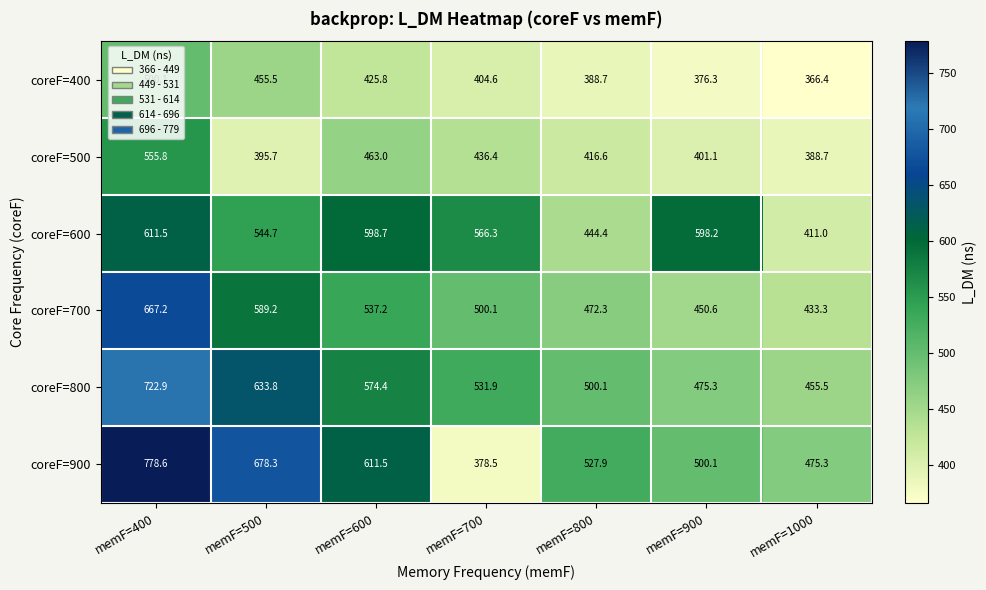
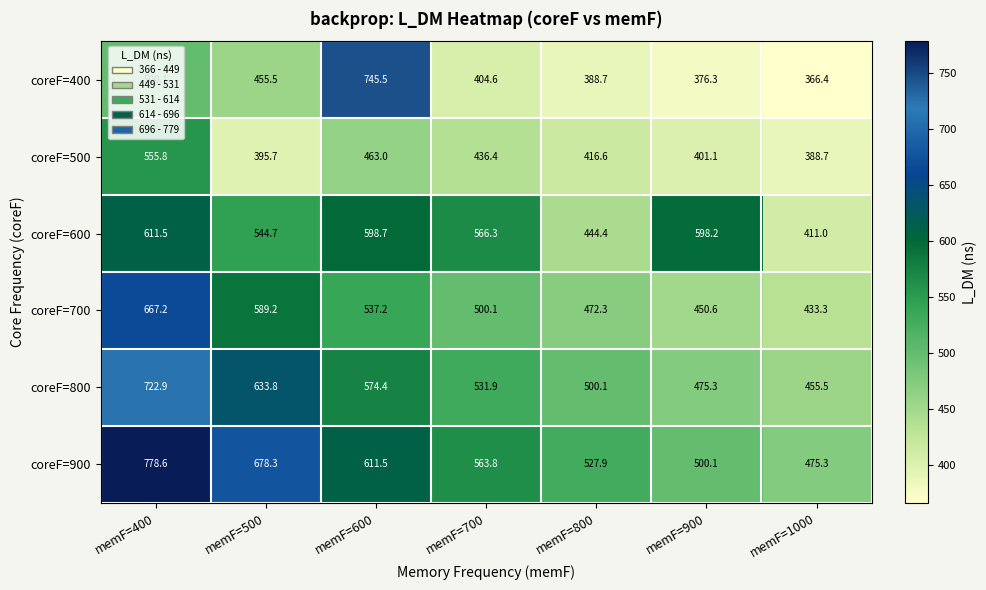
  {
    "coreF=400": {
      "memF=500": 455.5,
-     "memF=600": 425.8,
+     "memF=600": 745.5,
      "memF=700": 404.6,
      "memF=800": 388.7,
      "memF=900": 376.3,
      "memF=1000": 366.4
    },
    "coreF=500": {
      "memF=400": 555.8,
      "memF=500": 395.7,
      "memF=600": 463.0,
      "memF=700": 436.4,
      "memF=800": 416.6,
      "memF=900": 401.1,
      "memF=1000": 388.7
    },
    "coreF=600": {
      "memF=400": 611.5,
      "memF=500": 544.7,
      "memF=600": 598.7,
      "memF=700": 566.3,
      "memF=800": 444.4,
      "memF=900": 598.2,
      "memF=1000": 411.0
    },
    "coreF=700": {
      "memF=400": 667.2,
      "memF=500": 589.2,
      "memF=600": 537.2,
      "memF=700": 500.1,
      "memF=800": 472.3,
      "memF=900": 450.6,
      "memF=1000": 433.3
    },
    "coreF=800": {
      "memF=400": 722.9,
      "memF=500": 633.8,
      "memF=600": 574.4,
      "memF=700": 531.9,
      "memF=800": 500.1,
      "memF=900": 475.3,
      "memF=1000": 455.5
    },
    "coreF=900": {
      "memF=400": 778.6,
      "memF=500": 678.3,
      "memF=600": 611.5,
-     "memF=700": 378.5,
+     "memF=700": 563.8,
      "memF=800": 527.9,
      "memF=900": 500.1,
      "memF=1000": 475.3
    }
  }
